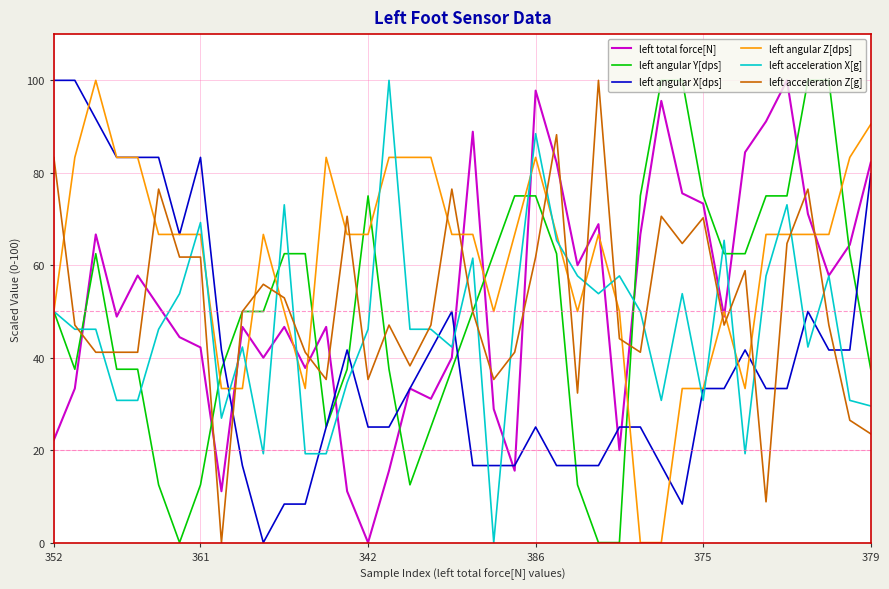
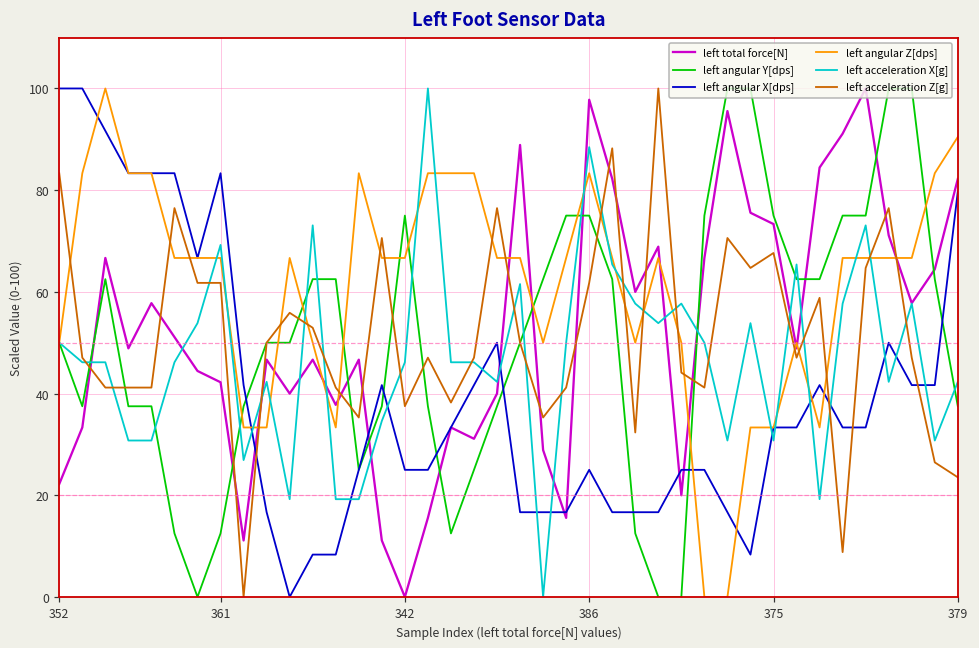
  {
    "left total force[N]": {
      "352": 22,
      "361": 42,
      "342": 0,
      "386": 98,
      "375": 73,
      "379": 82
    },
    "left angular Y[dps]": {
      "361": 13,
      "342": 75,
      "386": 75,
      "375": 75,
      "379": 38
    },
    "left angular X[dps]": {
      "352": 100,
      "361": 83,
      "342": 25,
      "386": 25,
      "379": 80
    },
    "left angular Z[dps]": {
      "361": 67,
      "342": 67,
      "386": 83,
      "379": 90
    },
    "left acceleration X[g]": {
      "361": 69,
      "342": 46,
      "386": 88,
      "375": 31,
-     "379": 30
+     "379": 42
    },
    "left acceleration Z[g]": {
      "352": 83,
      "361": 62,
-     "342": 35,
+     "342": 38,
      "386": 62,
-     "375": 70,
+     "375": 68,
      "379": 24
    }
  }
